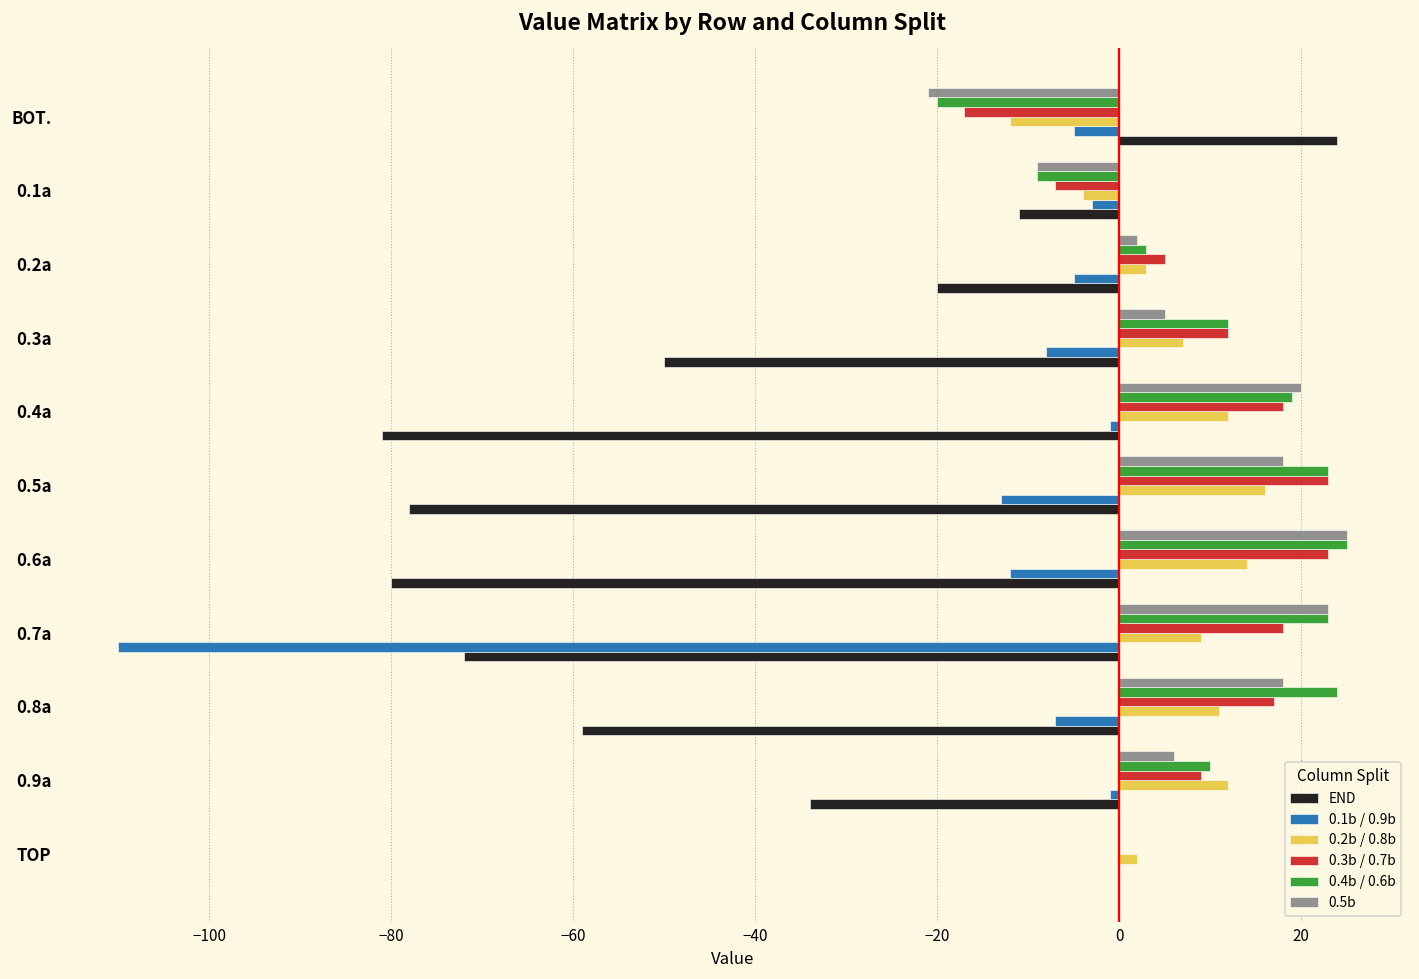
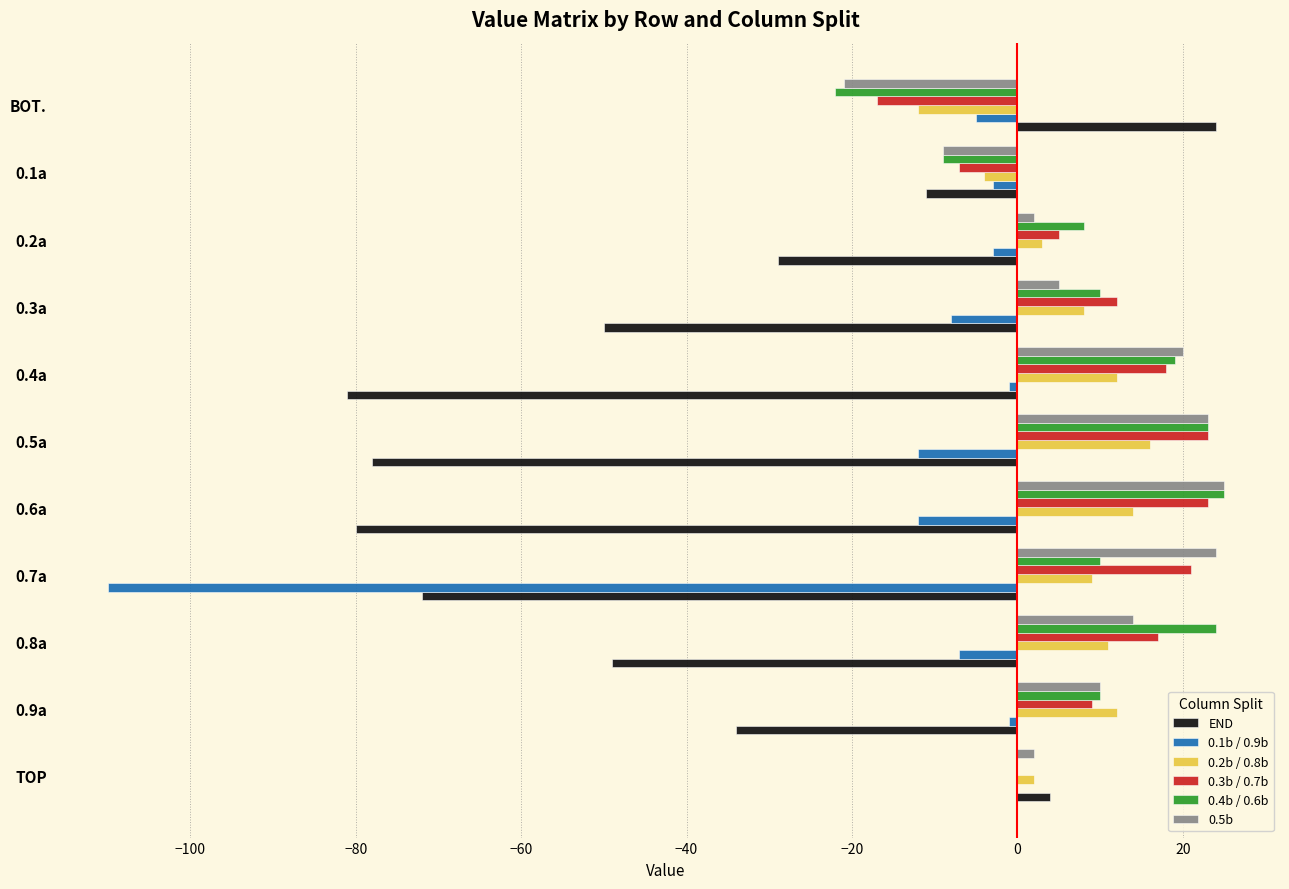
  {
    "END": {
      "BOT.": 24,
      "0.1a": -11,
-     "0.2a": -20,
+     "0.2a": -29,
      "0.3a": -50,
      "0.4a": -81,
      "0.5a": -78,
      "0.6a": -80,
      "0.7a": -72,
-     "0.8a": -59,
+     "0.8a": -49,
      "0.9a": -34,
-     "TOP": 0
+     "TOP": 4
    },
    "0.1b / 0.9b": {
      "BOT.": -5,
      "0.1a": -3,
-     "0.2a": -5,
+     "0.2a": -3,
      "0.3a": -8,
      "0.4a": -1,
-     "0.5a": -13,
+     "0.5a": -12,
      "0.6a": -12,
      "0.7a": -110,
      "0.8a": -7,
      "0.9a": -1,
      "TOP": 0
    },
    "0.2b / 0.8b": {
      "BOT.": -12,
      "0.1a": -4,
      "0.2a": 3,
-     "0.3a": 7,
+     "0.3a": 8,
      "0.4a": 12,
      "0.5a": 16,
      "0.6a": 14,
      "0.7a": 9,
      "0.8a": 11,
      "0.9a": 12,
      "TOP": 2
    },
    "0.3b / 0.7b": {
      "BOT.": -17,
      "0.1a": -7,
      "0.2a": 5,
      "0.3a": 12,
      "0.4a": 18,
      "0.5a": 23,
      "0.6a": 23,
-     "0.7a": 18,
+     "0.7a": 21,
      "0.8a": 17,
      "0.9a": 9,
      "TOP": 0
    },
    "0.4b / 0.6b": {
-     "BOT.": -20,
+     "BOT.": -22,
      "0.1a": -9,
-     "0.2a": 3,
-     "0.3a": 12,
+     "0.2a": 8,
+     "0.3a": 10,
      "0.4a": 19,
      "0.5a": 23,
      "0.6a": 25,
-     "0.7a": 23,
+     "0.7a": 10,
      "0.8a": 24,
      "0.9a": 10,
      "TOP": 0
    },
    "0.5b": {
      "BOT.": -21,
      "0.1a": -9,
      "0.2a": 2,
      "0.3a": 5,
      "0.4a": 20,
-     "0.5a": 18,
+     "0.5a": 23,
      "0.6a": 25,
-     "0.7a": 23,
-     "0.8a": 18,
-     "0.9a": 6,
-     "TOP": 0
+     "0.7a": 24,
+     "0.8a": 14,
+     "0.9a": 10,
+     "TOP": 2
    }
  }
